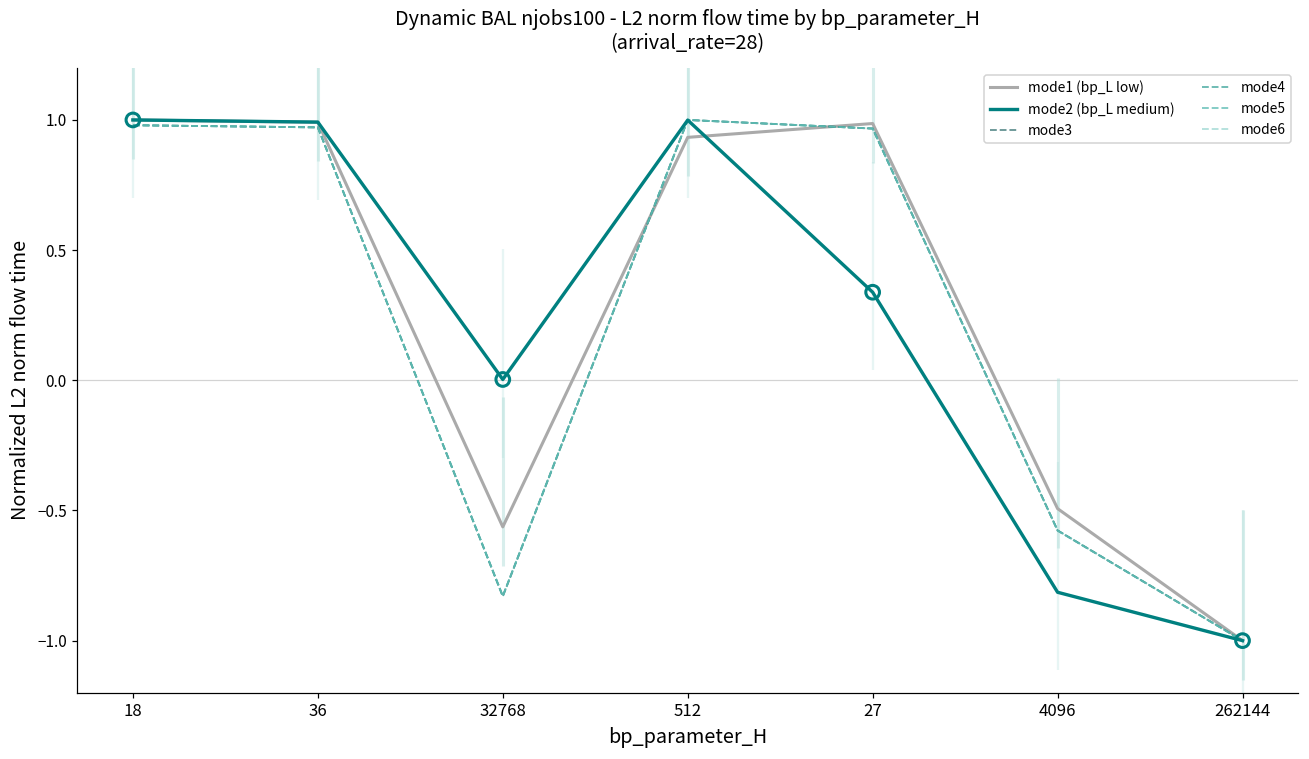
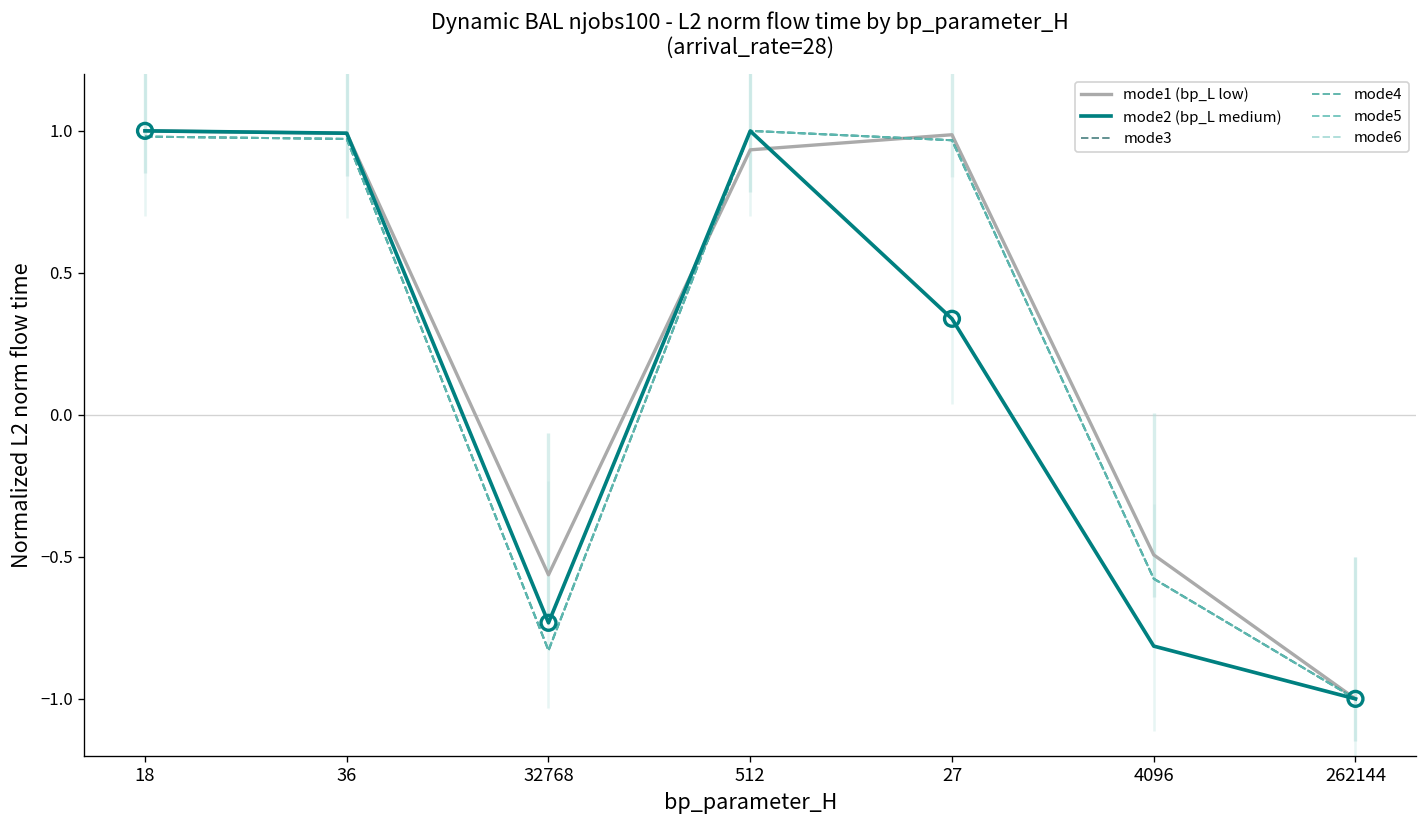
  {
    "mode2 (bp_L medium)": {
-     "32768": 0.00,
+     "32768": -0.73,
      "4096": -0.81
    }
  }
